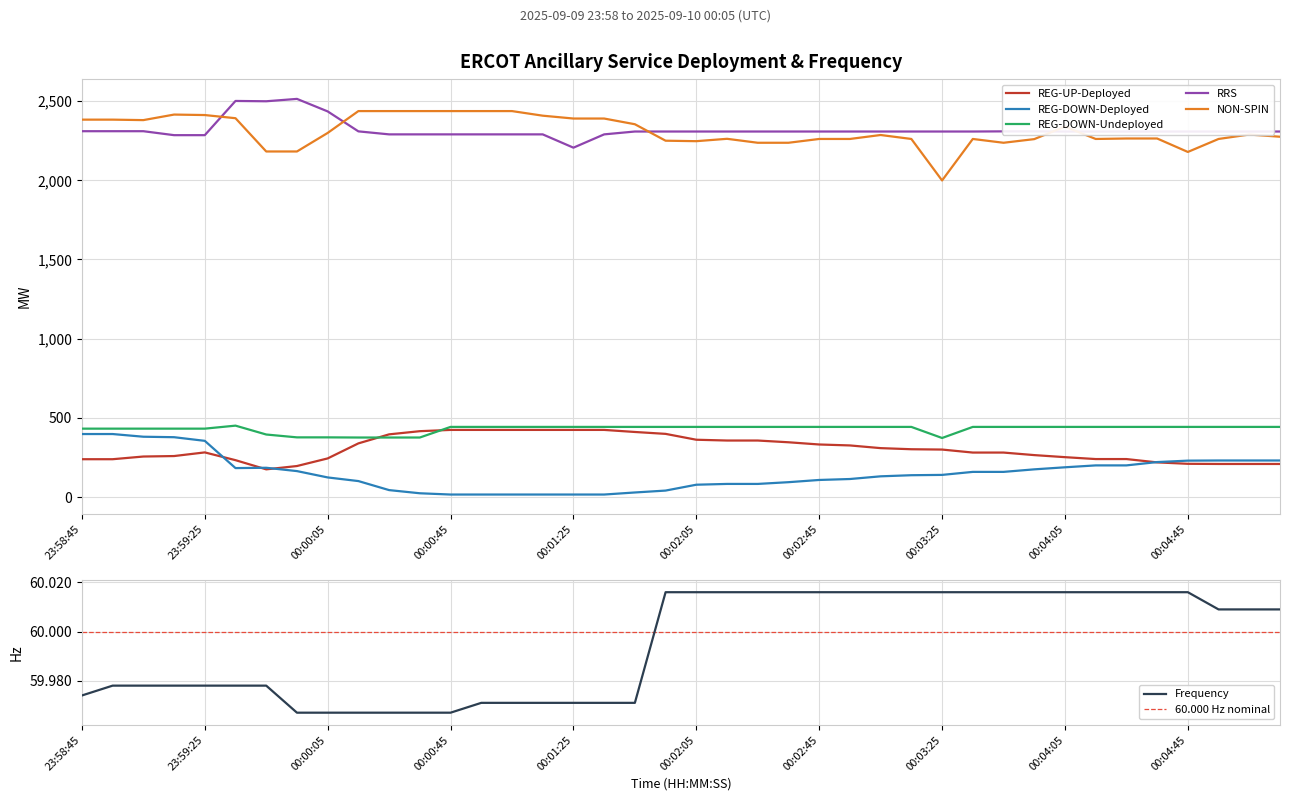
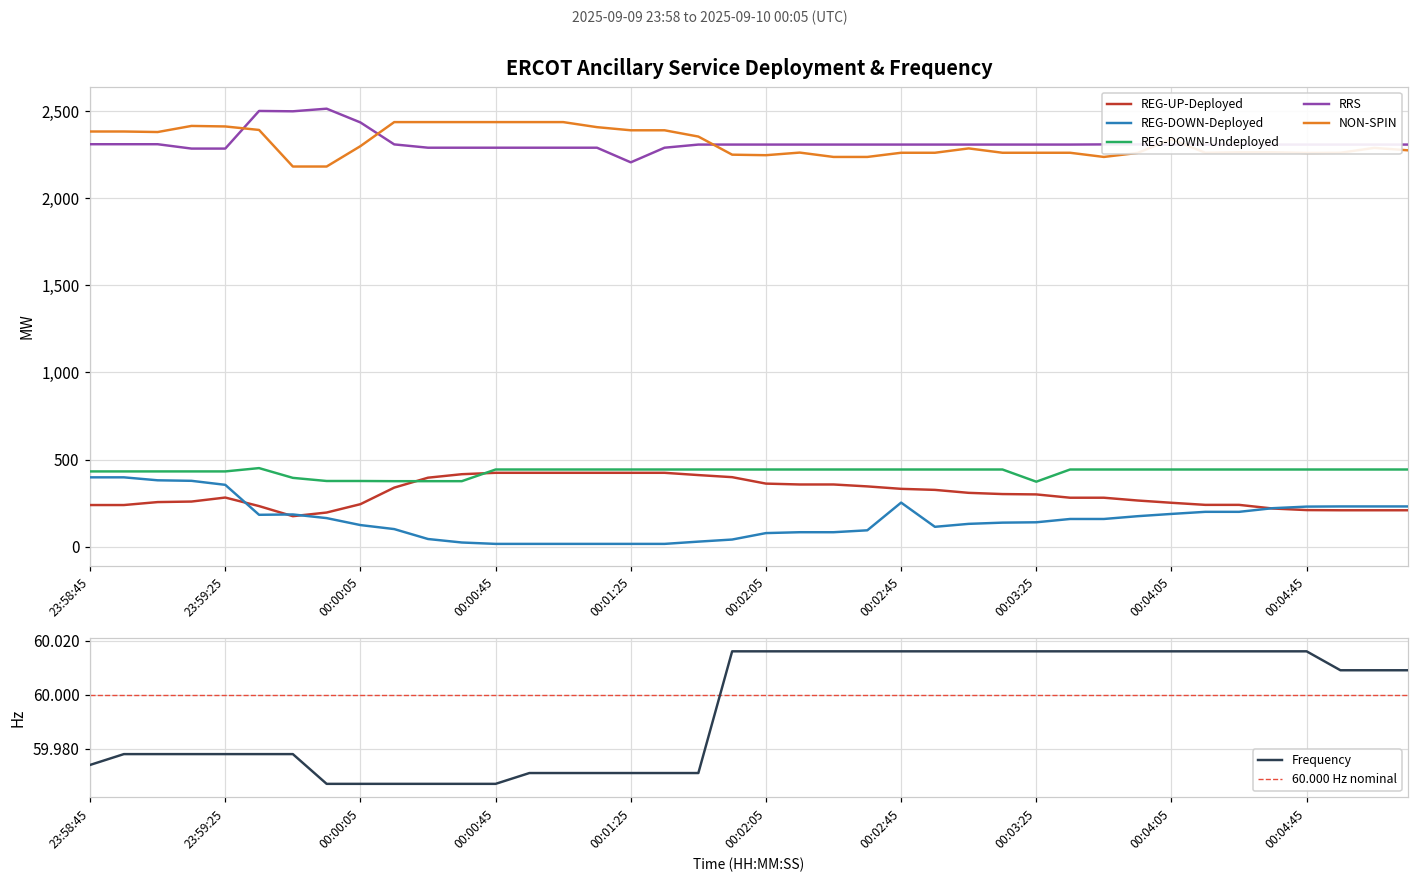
  {
    "ERCOT Ancillary Service Deployment & Frequency": {
      "REG-UP-Deployed": {
        "23:58:45": "240",
        "23:59:25": "280",
        "00:00:05": "240",
        "00:00:45": "420",
        "00:01:25": "420",
        "00:02:05": "360",
        "00:02:45": "330",
        "00:03:25": "300",
        "00:04:05": "250",
        "00:04:45": "210"
      },
      "REG-DOWN-Deployed": {
        "23:58:45": "400",
        "23:59:25": "360",
        "00:00:05": "120",
        "00:00:45": "20",
        "00:01:25": "20",
        "00:02:05": "80",
-       "00:02:45": "110",
+       "00:02:45": "250",
        "00:03:25": "140",
        "00:04:05": "190",
        "00:04:45": "230"
      },
      "REG-DOWN-Undeployed": {
        "23:58:45": "430",
        "23:59:25": "430",
        "00:00:05": "380",
        "00:00:45": "440",
        "00:01:25": "440",
        "00:02:05": "440",
        "00:02:45": "440",
        "00:03:25": "370",
        "00:04:05": "440",
        "00:04:45": "440"
      },
      "RRS": {
        "23:58:45": "2,310",
        "23:59:25": "2,290",
        "00:00:05": "2,440",
        "00:00:45": "2,290",
        "00:01:25": "2,210",
        "00:02:05": "2,310",
        "00:02:45": "2,310",
        "00:03:25": "2,310"
      },
      "NON-SPIN": {
        "23:58:45": "2,380",
        "23:59:25": "2,410",
        "00:00:05": "2,300",
        "00:00:45": "2,440",
        "00:01:25": "2,390",
        "00:02:05": "2,250",
        "00:02:45": "2,260",
-       "00:03:25": "2,000",
-       "00:04:45": "2,180"
+       "00:03:25": "2,260",
+       "00:04:45": "2,260"
      }
    }
  }
